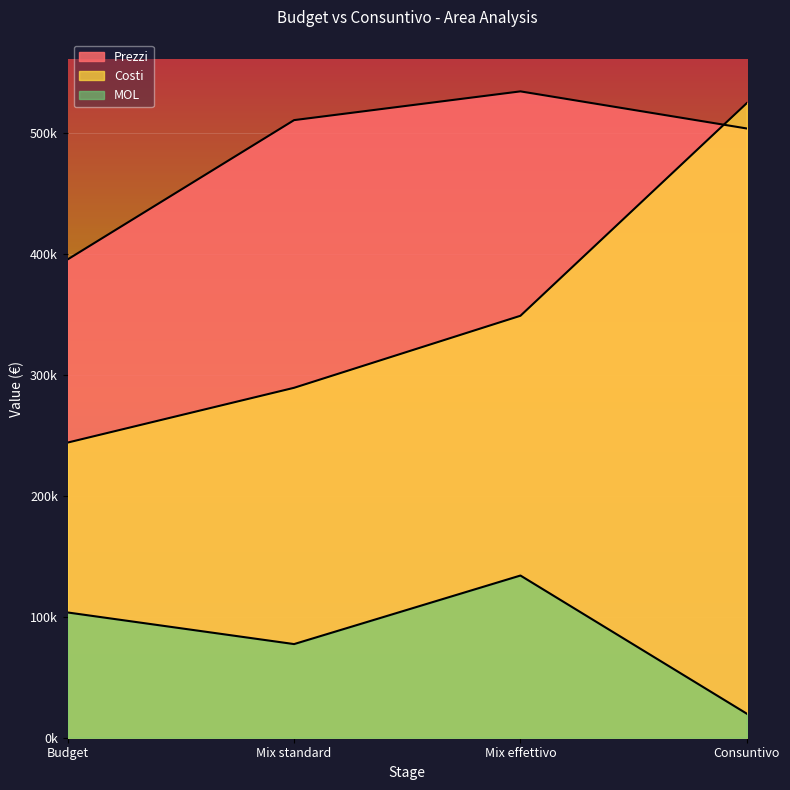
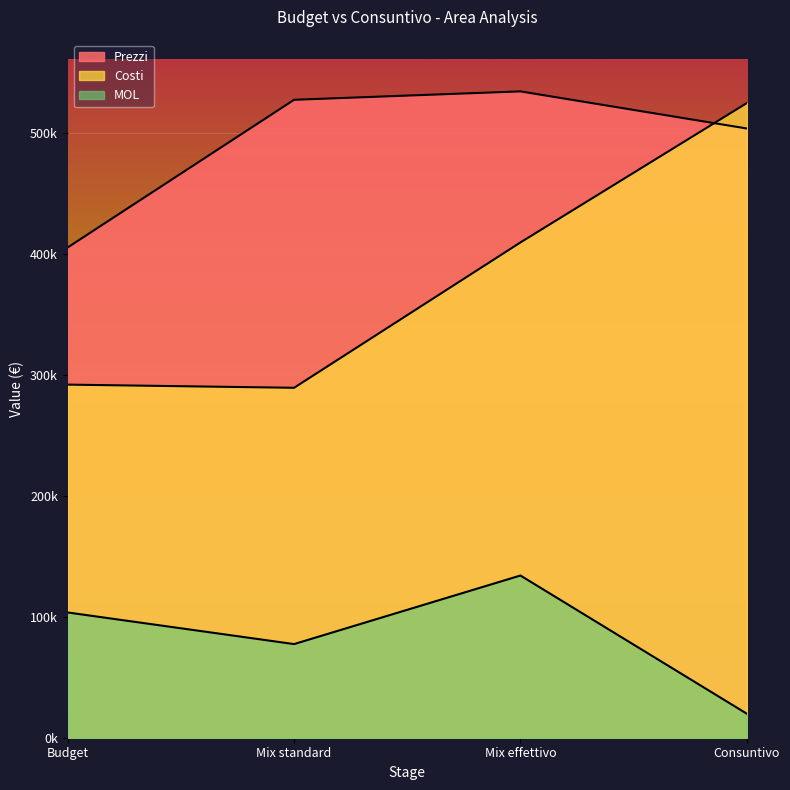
  {
    "Prezzi": {
-     "Budget": 395000,
-     "Mix standard": 510000,
+     "Budget": 405000,
+     "Mix standard": 527000,
      "Mix effettivo": 534000,
      "Consuntivo": 504000
    },
    "Costi": {
-     "Budget": 244000,
+     "Budget": 292000,
      "Mix standard": 289000,
-     "Mix effettivo": 349000,
+     "Mix effettivo": 409000,
      "Consuntivo": 524000
    },
    "MOL": {
      "Budget": 104000,
      "Mix standard": 77000,
      "Mix effettivo": 134000,
      "Consuntivo": 20000
    }
  }
